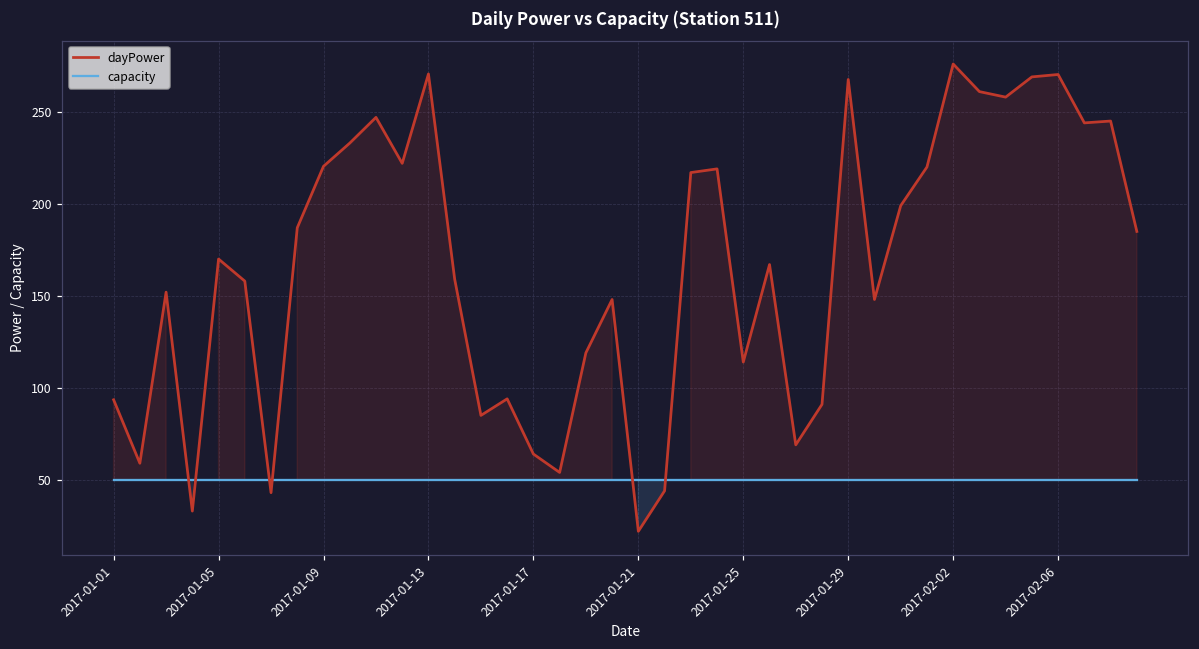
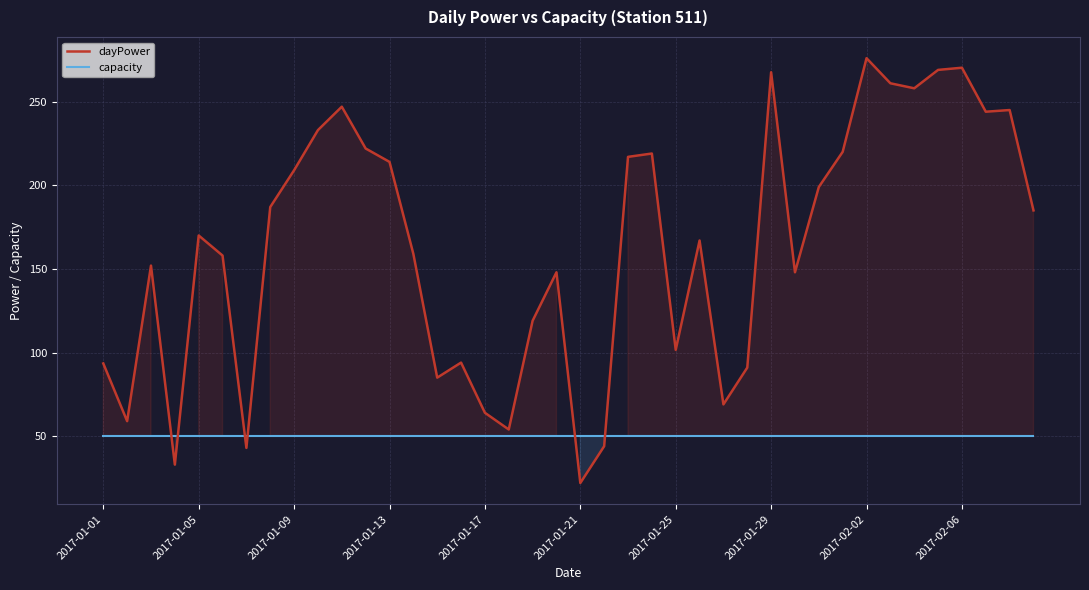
  {
    "dayPower": {
      "2017-01-01": 94,
      "2017-01-05": 170,
-     "2017-01-09": 220,
-     "2017-01-13": 271,
+     "2017-01-09": 209,
+     "2017-01-13": 214,
      "2017-01-17": 64,
      "2017-01-21": 22,
-     "2017-01-25": 114,
+     "2017-01-25": 102,
      "2017-01-29": 268,
      "2017-02-02": 276,
      "2017-02-06": 270
    },
    "capacity": {
      "2017-01-01": 50,
      "2017-01-05": 50,
      "2017-01-09": 50,
      "2017-01-13": 50,
      "2017-01-17": 50,
      "2017-01-21": 50,
      "2017-01-25": 50,
      "2017-01-29": 50,
      "2017-02-02": 50,
      "2017-02-06": 50
    }
  }
